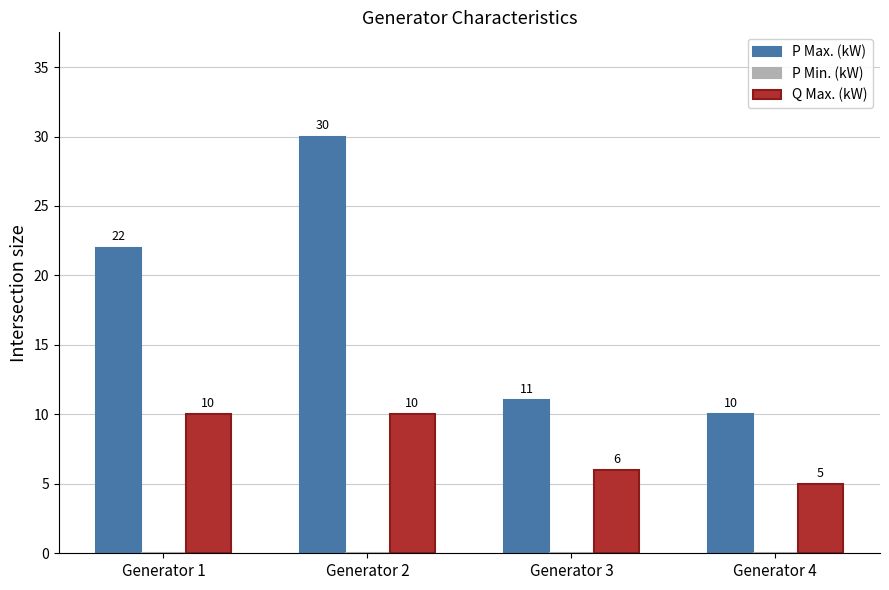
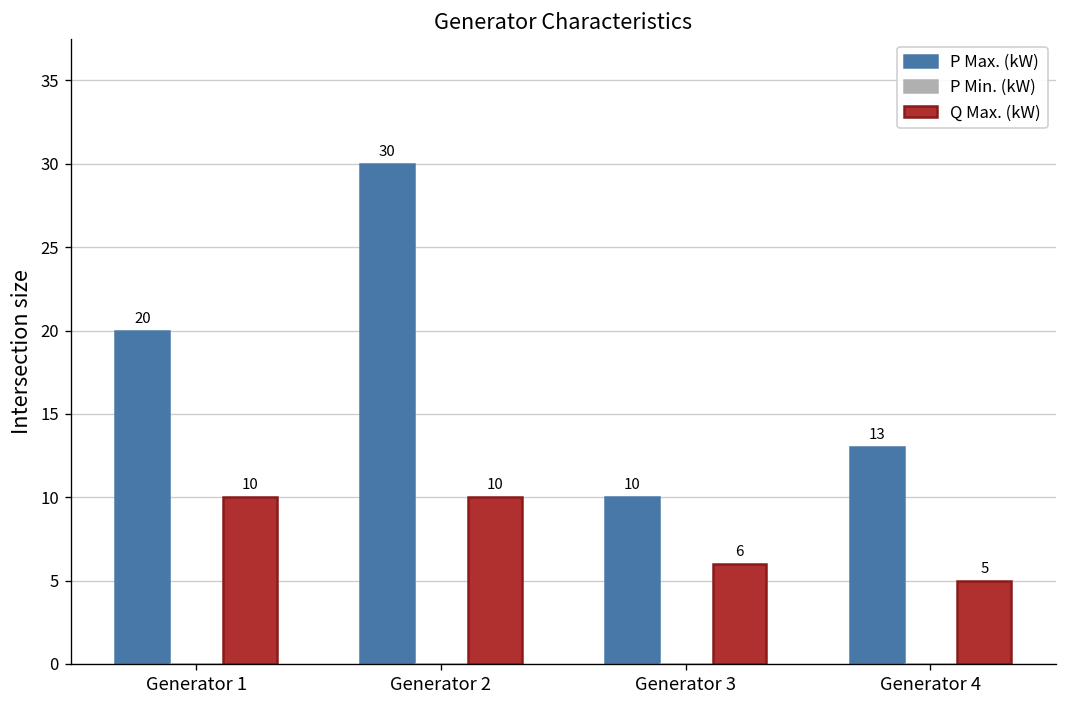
  {
    "P Max. (kW)": {
-     "Generator 1": 22,
+     "Generator 1": 20,
      "Generator 2": 30,
-     "Generator 3": 11,
-     "Generator 4": 10
+     "Generator 3": 10,
+     "Generator 4": 13
    },
    "P Min. (kW)": {
      "Generator 1": 0.0,
      "Generator 2": 0.0,
      "Generator 3": 0.0,
      "Generator 4": 0.0
    },
    "Q Max. (kW)": {
      "Generator 1": 10,
      "Generator 2": 10,
      "Generator 3": 6,
      "Generator 4": 5
    }
  }
